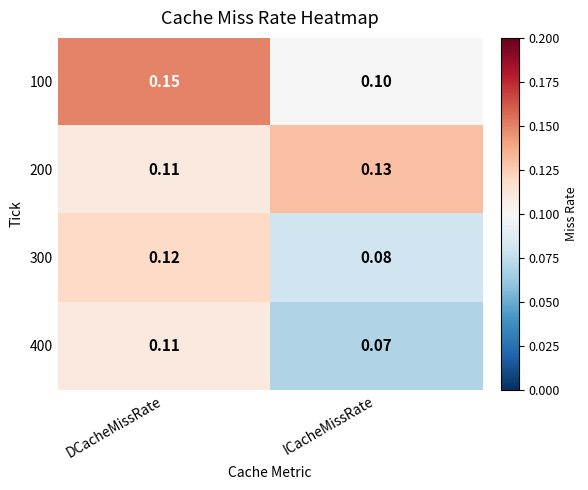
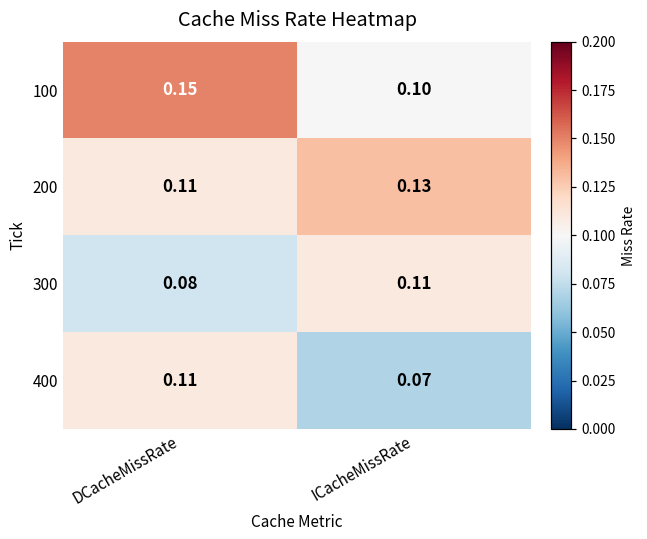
  {
    "100": {
      "DCacheMissRate": 0.15,
      "ICacheMissRate": 0.10
    },
    "200": {
      "DCacheMissRate": 0.11,
      "ICacheMissRate": 0.13
    },
    "300": {
-     "DCacheMissRate": 0.12,
-     "ICacheMissRate": 0.08
+     "DCacheMissRate": 0.08,
+     "ICacheMissRate": 0.11
    },
    "400": {
      "DCacheMissRate": 0.11,
      "ICacheMissRate": 0.07
    }
  }
